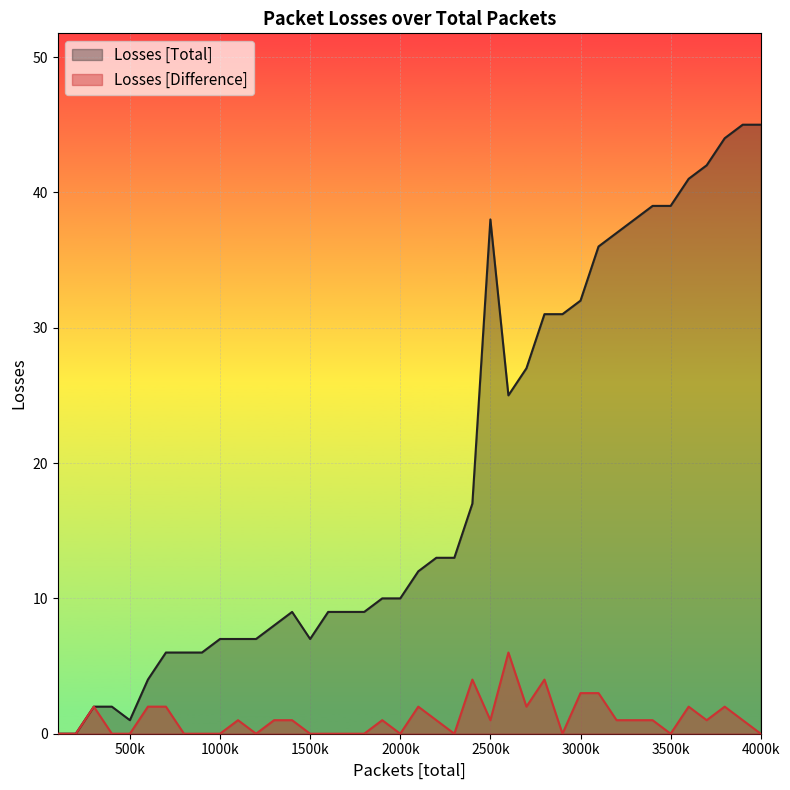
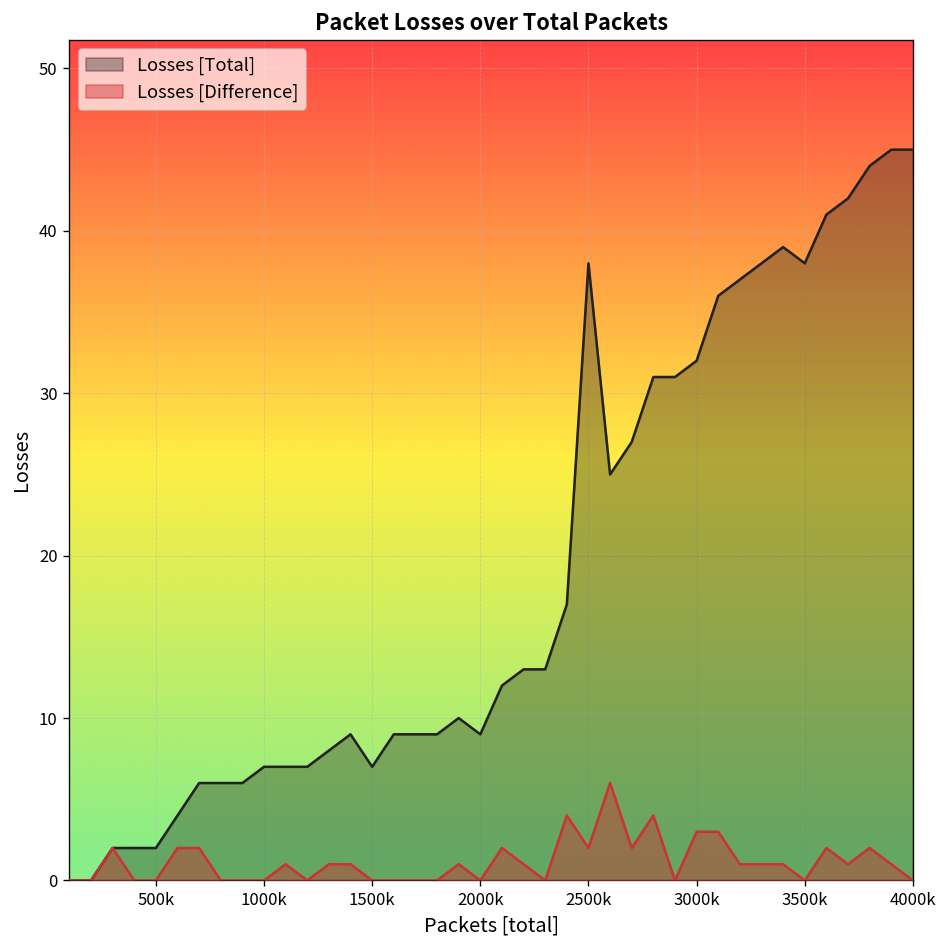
  {
    "Losses [Total]": {
-     "500k": 1,
+     "500k": 2,
      "1000k": 7,
      "1500k": 7,
-     "2000k": 10,
+     "2000k": 9,
      "2500k": 38,
      "3000k": 32,
-     "3500k": 39,
+     "3500k": 38,
      "4000k": 45
    },
    "Losses [Difference]": {
      "500k": 0,
      "1000k": 0,
      "1500k": 0,
      "2000k": 0,
-     "2500k": 1,
+     "2500k": 2,
      "3000k": 3,
      "3500k": 0,
      "4000k": 0
    }
  }
